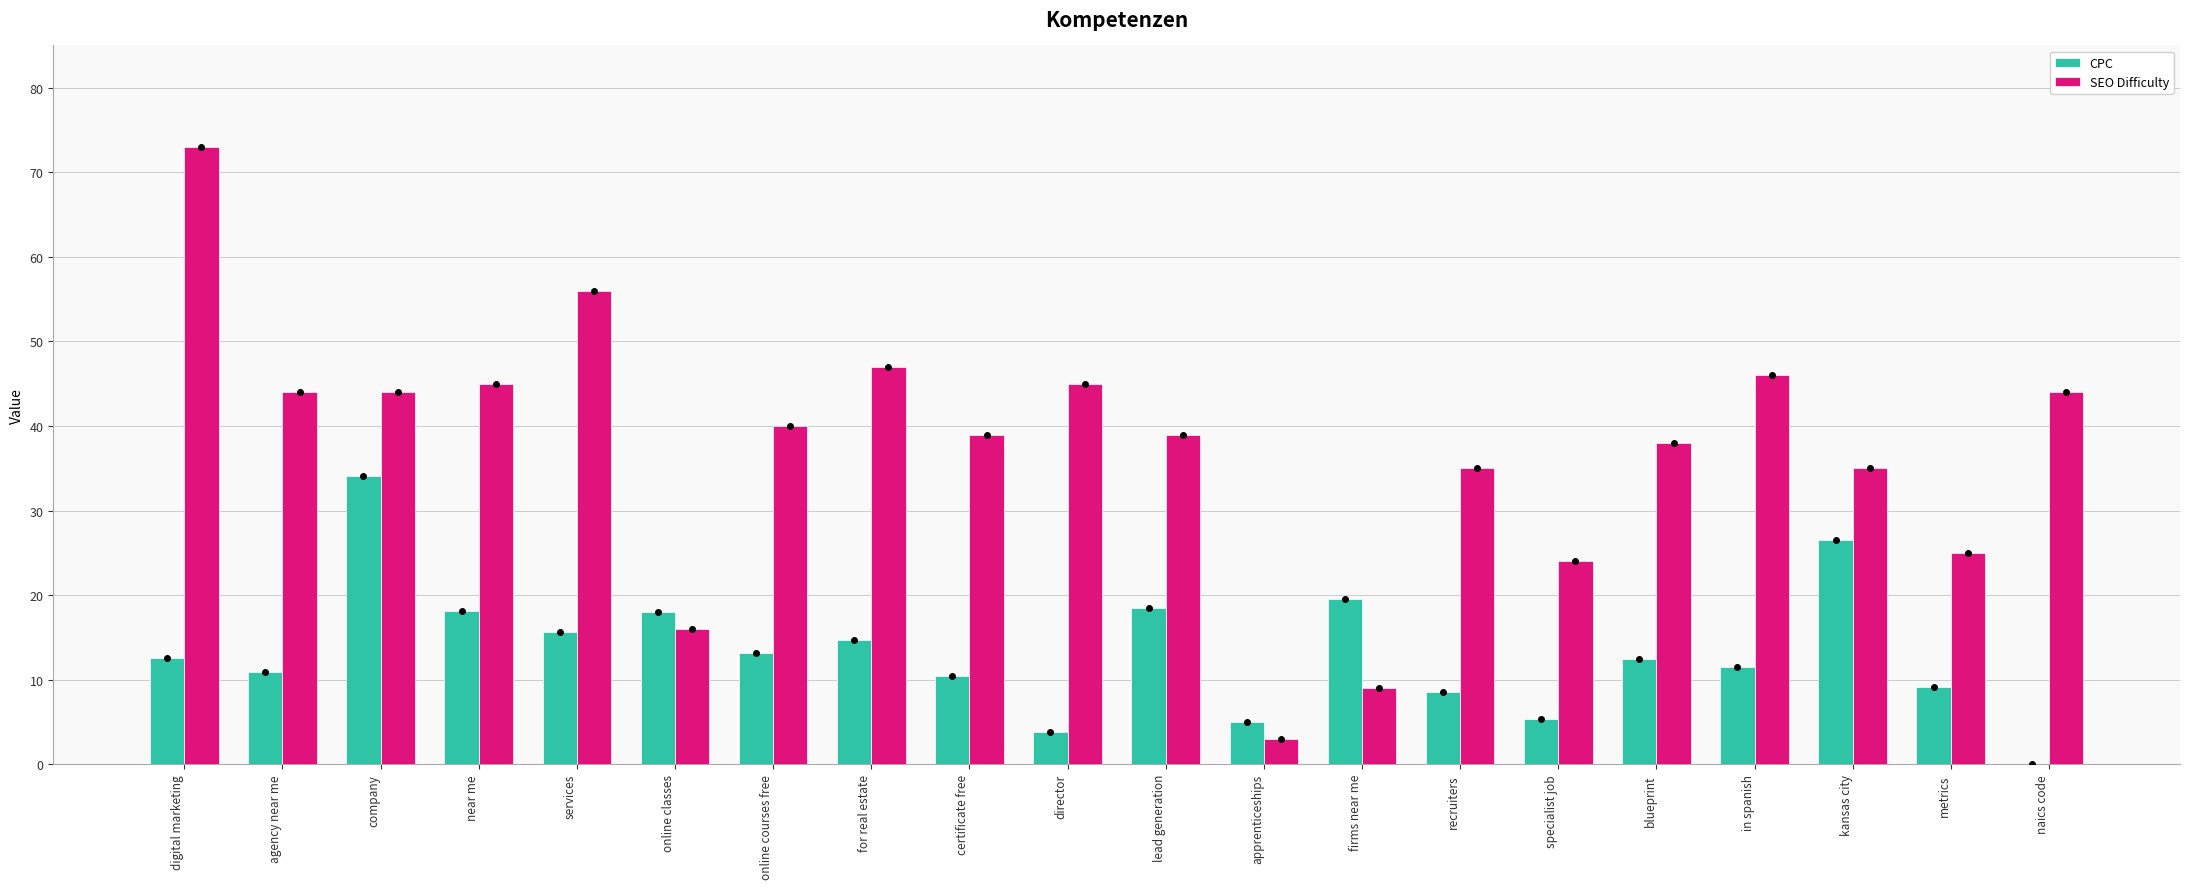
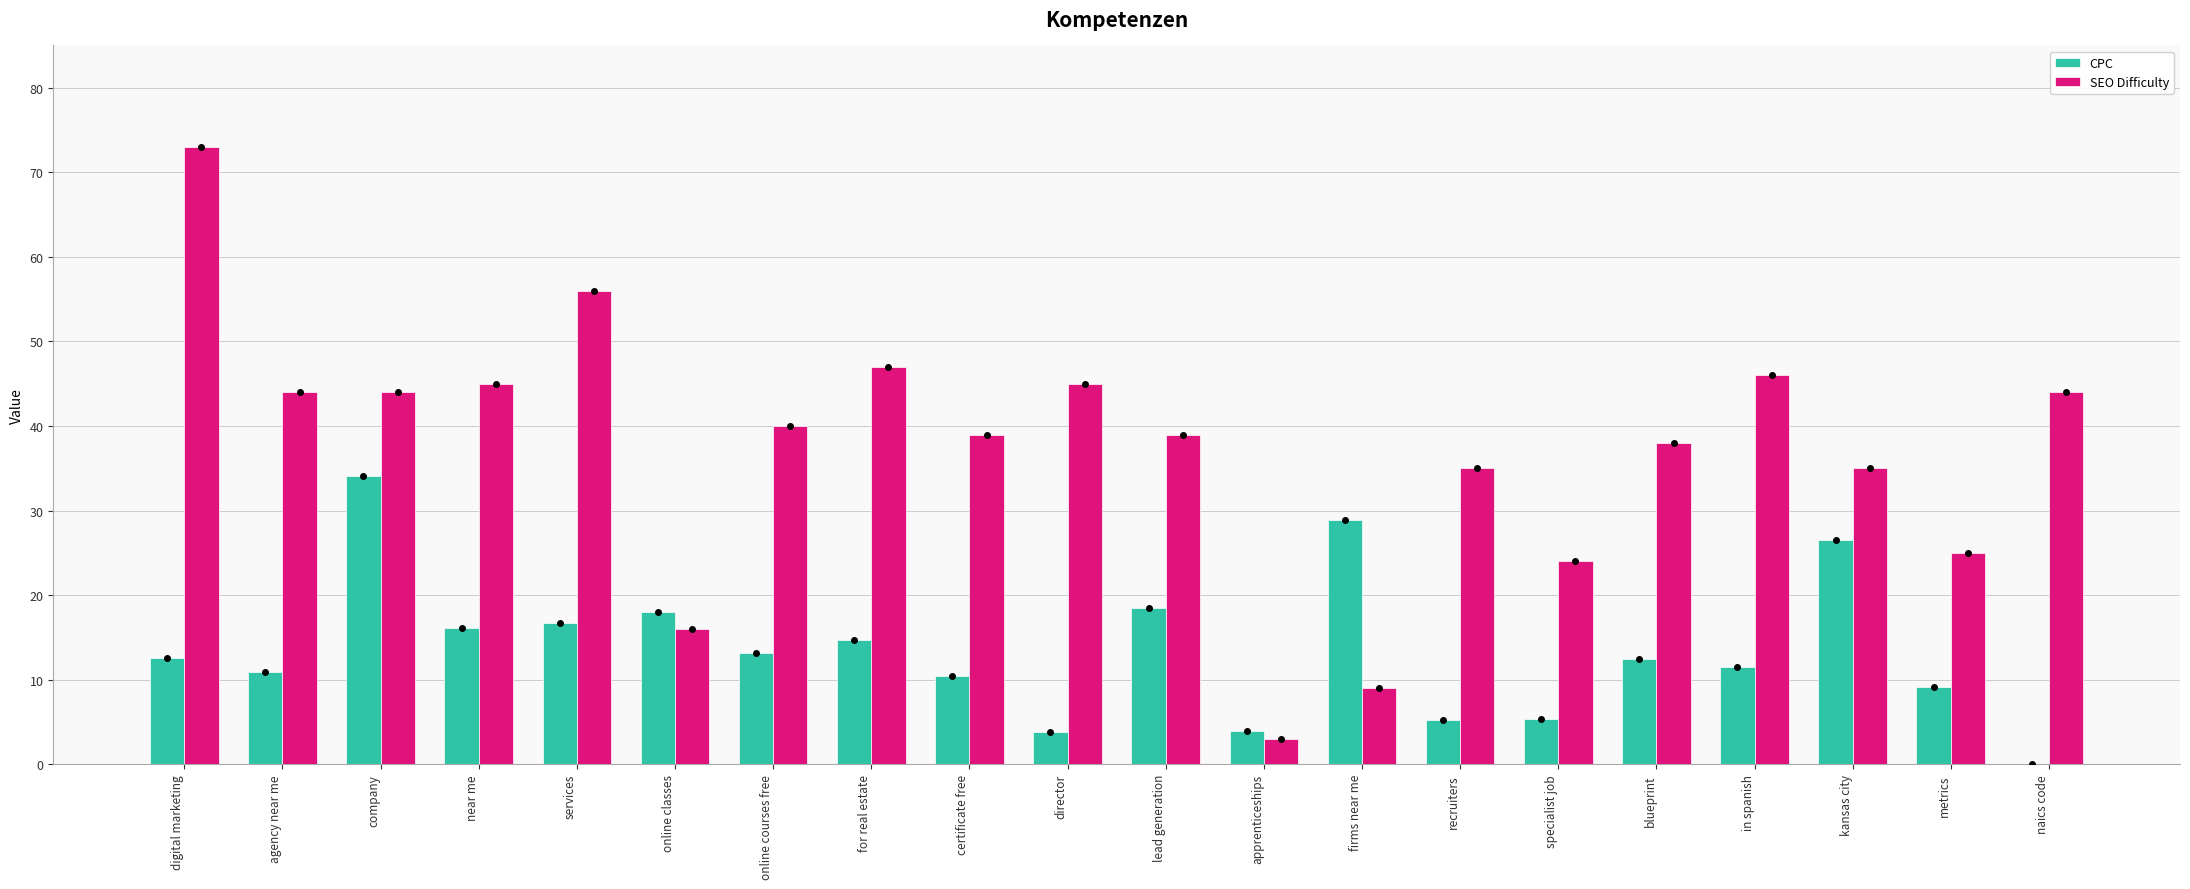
  {
    "CPC": {
      "digital marketing": 13,
      "agency near me": 11,
      "company": 34,
-     "near me": 18,
-     "services": 16,
+     "near me": 16,
+     "services": 17,
      "online classes": 18,
      "online courses free": 13,
      "for real estate": 15,
      "certificate free": 10,
      "director": 4,
      "lead generation": 18,
-     "apprenticeships": 5,
-     "firms near me": 20,
-     "recruiters": 9,
+     "apprenticeships": 4,
+     "firms near me": 29,
+     "recruiters": 5,
      "specialist job": 5,
      "blueprint": 12,
      "in spanish": 12,
      "kansas city": 27,
      "metrics": 9,
      "naics code": 0
    },
    "SEO Difficulty": {
      "digital marketing": 73,
      "agency near me": 44,
      "company": 44,
      "near me": 45,
      "services": 56,
      "online classes": 16,
      "online courses free": 40,
      "for real estate": 47,
      "certificate free": 39,
      "director": 45,
      "lead generation": 39,
      "apprenticeships": 3,
      "firms near me": 9,
      "recruiters": 35,
      "specialist job": 24,
      "blueprint": 38,
      "in spanish": 46,
      "kansas city": 35,
      "metrics": 25,
      "naics code": 44
    }
  }
